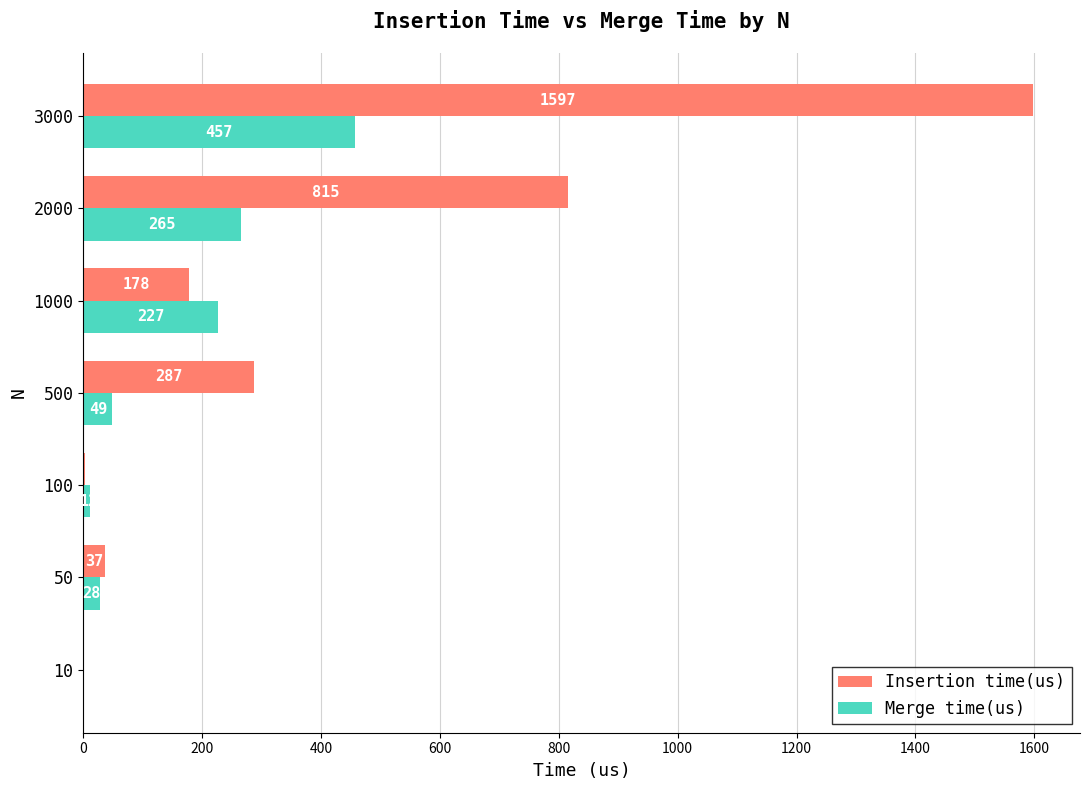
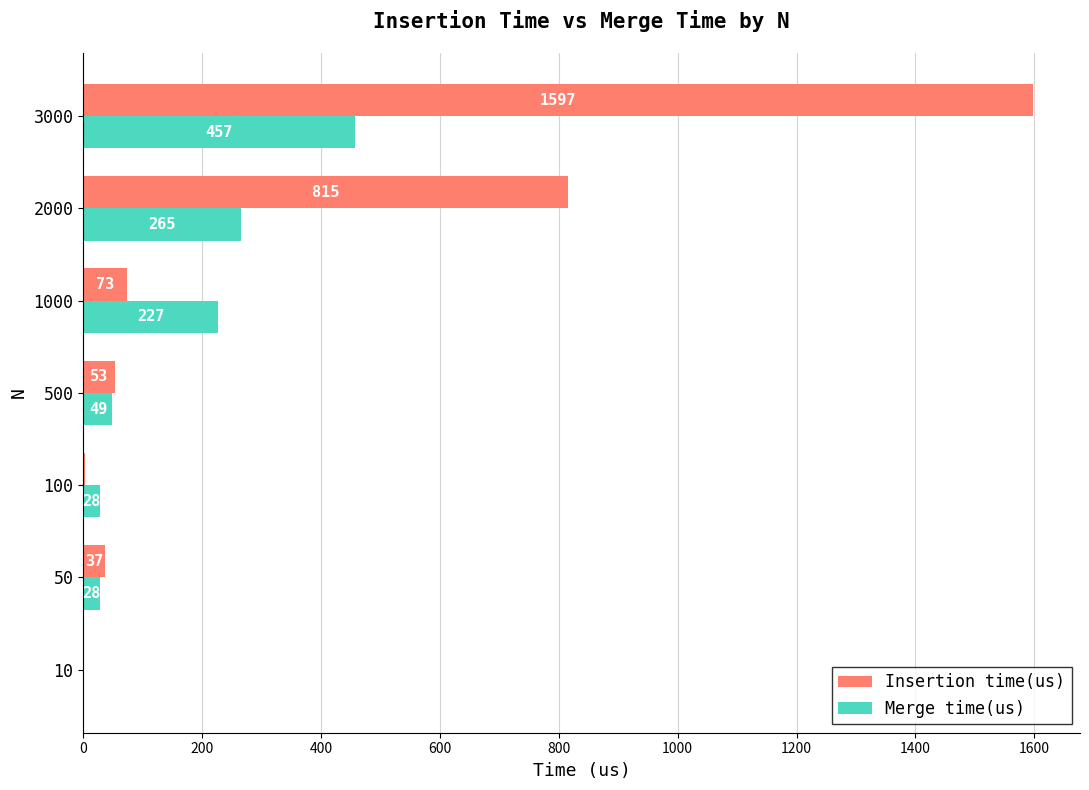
  {
    "Insertion time(us)": {
      "3000": 1597,
      "2000": 815,
-     "1000": 178,
-     "500": 287,
+     "1000": 73,
+     "500": 53,
      "50": 37
    },
    "Merge time(us)": {
-     "100": 10
+     "100": 30
    }
  }
